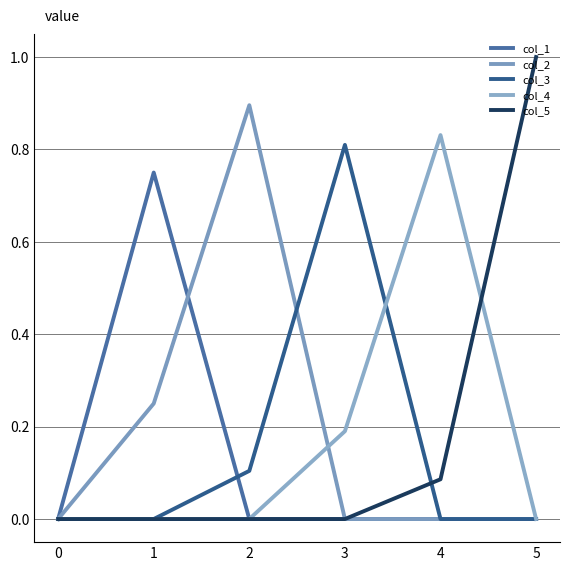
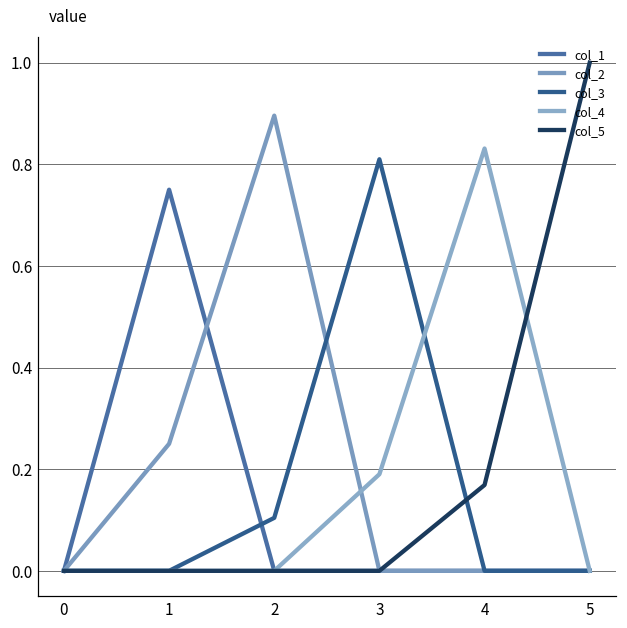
  {
    "col_5": {
-     "4": 0.09,
+     "4": 0.17,
      "5": 1.00
    }
  }
